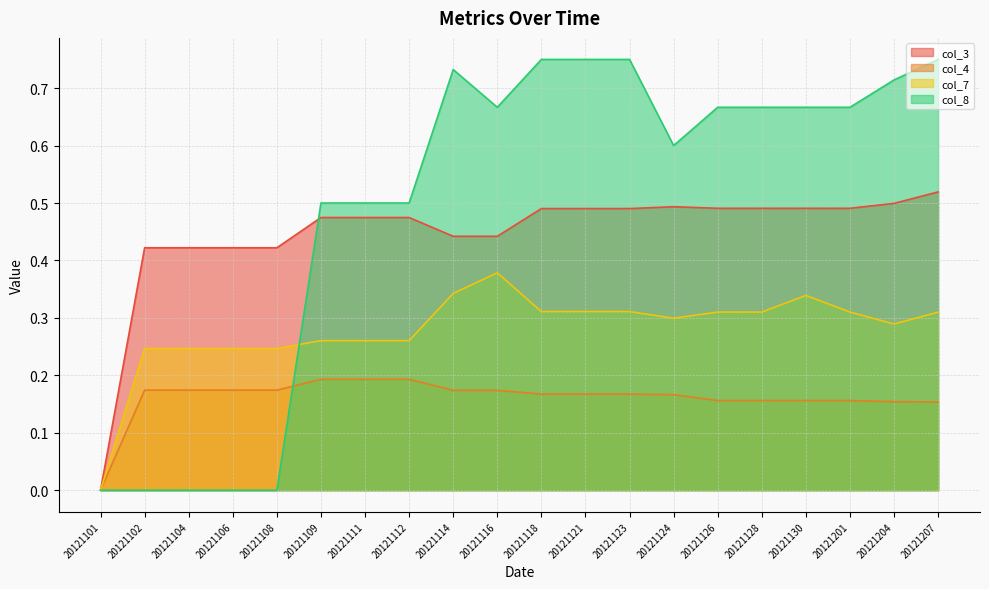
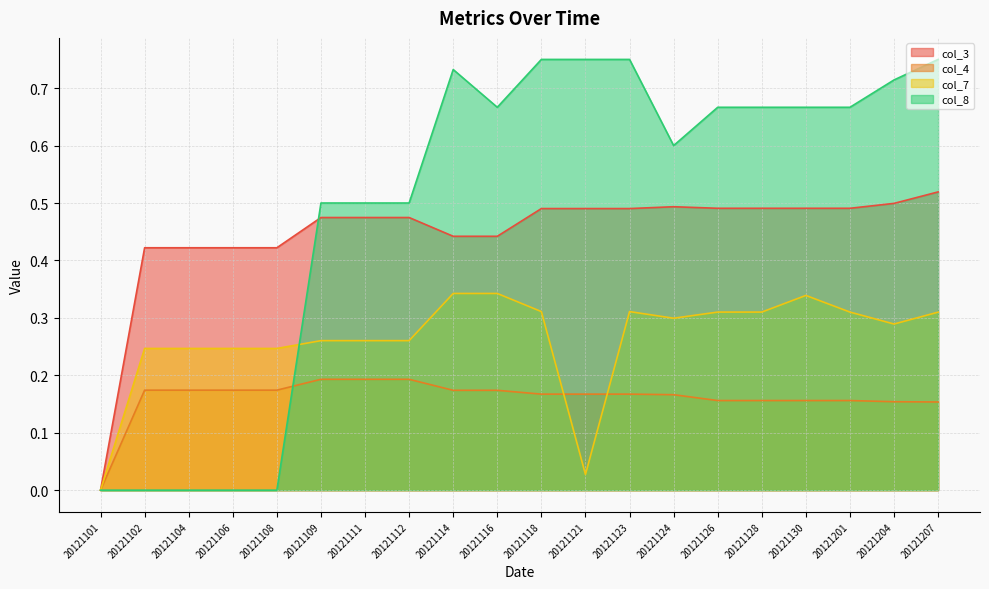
  {
    "col_7": {
      "20121102": 0.25,
      "20121104": 0.25,
      "20121106": 0.25,
      "20121108": 0.25,
      "20121109": 0.26,
      "20121111": 0.26,
      "20121112": 0.26,
      "20121114": 0.34,
-     "20121116": 0.38,
+     "20121116": 0.34,
      "20121118": 0.31,
-     "20121121": 0.31,
+     "20121121": 0.03,
      "20121123": 0.31,
      "20121124": 0.30,
      "20121126": 0.31,
      "20121128": 0.31,
      "20121130": 0.34,
      "20121201": 0.31,
      "20121204": 0.29,
      "20121207": 0.31
    },
    "col_8": {
      "20121102": 0.00,
      "20121104": 0.00,
      "20121106": 0.00,
      "20121108": 0.00,
      "20121109": 0.50,
      "20121111": 0.50,
      "20121112": 0.50,
      "20121114": 0.73,
      "20121116": 0.67,
      "20121118": 0.75,
      "20121121": 0.75,
      "20121123": 0.75,
      "20121124": 0.60,
      "20121126": 0.67,
      "20121128": 0.67,
      "20121130": 0.67,
      "20121201": 0.67,
      "20121204": 0.71
    }
  }
